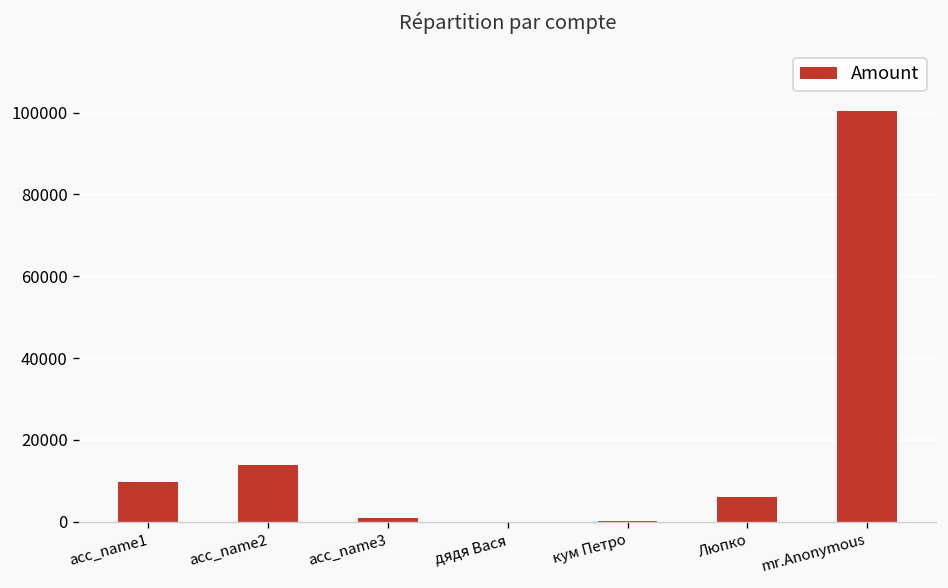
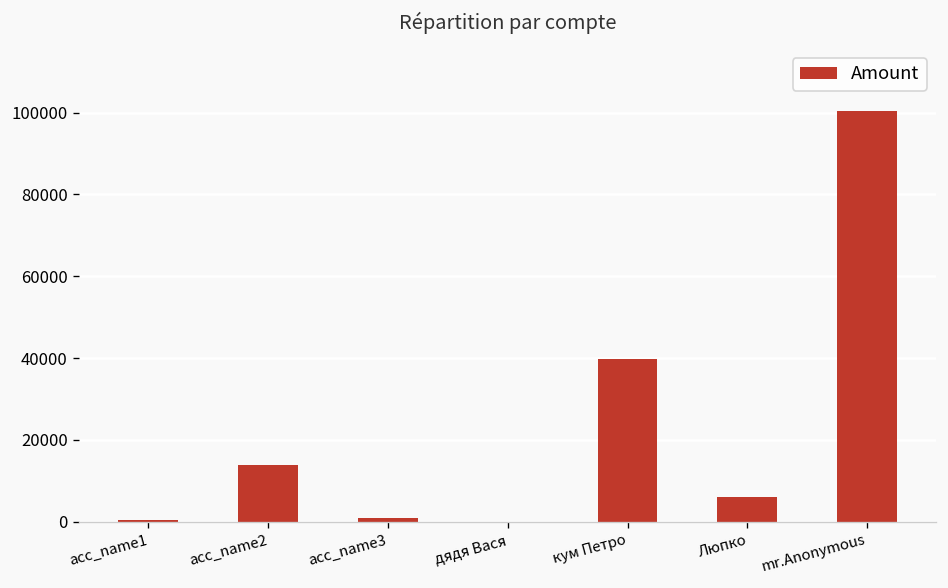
  {
-   "acc_name1": 10000,
+   "acc_name1": 0,
    "acc_name2": 14000,
    "acc_name3": 1000,
-   "кум Петро": 0,
+   "кум Петро": 40000,
    "Люпко": 6000,
    "mr.Anonymous": 101000
  }
